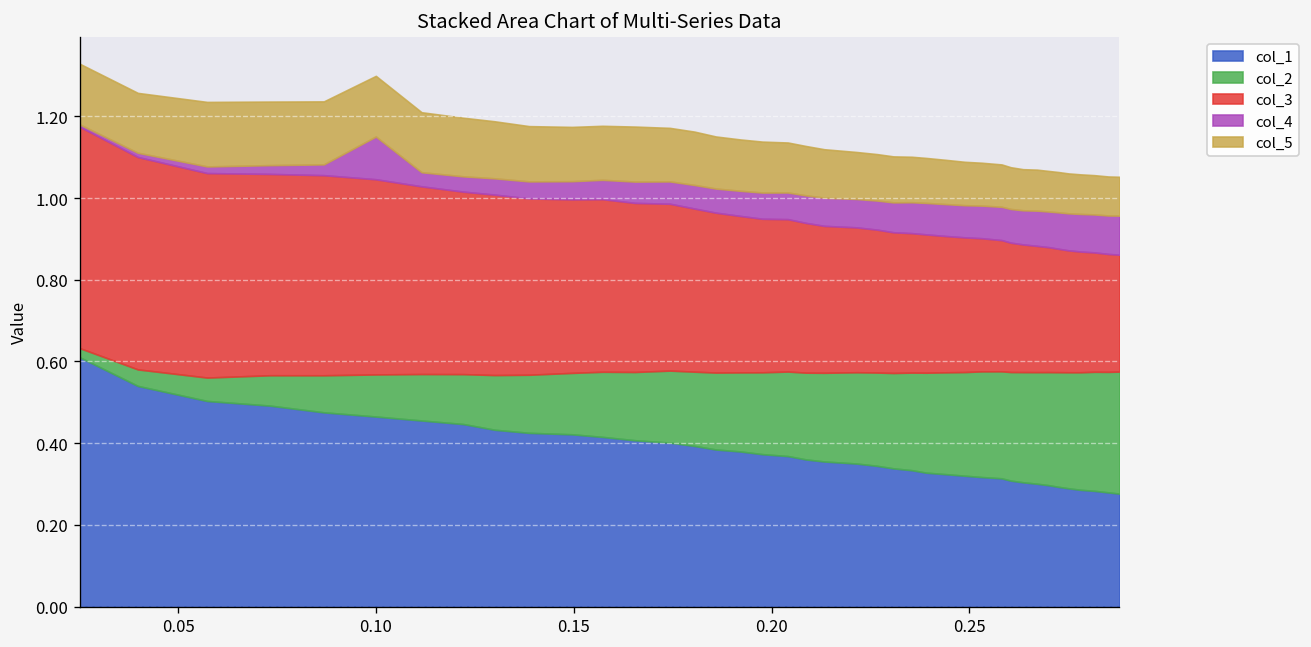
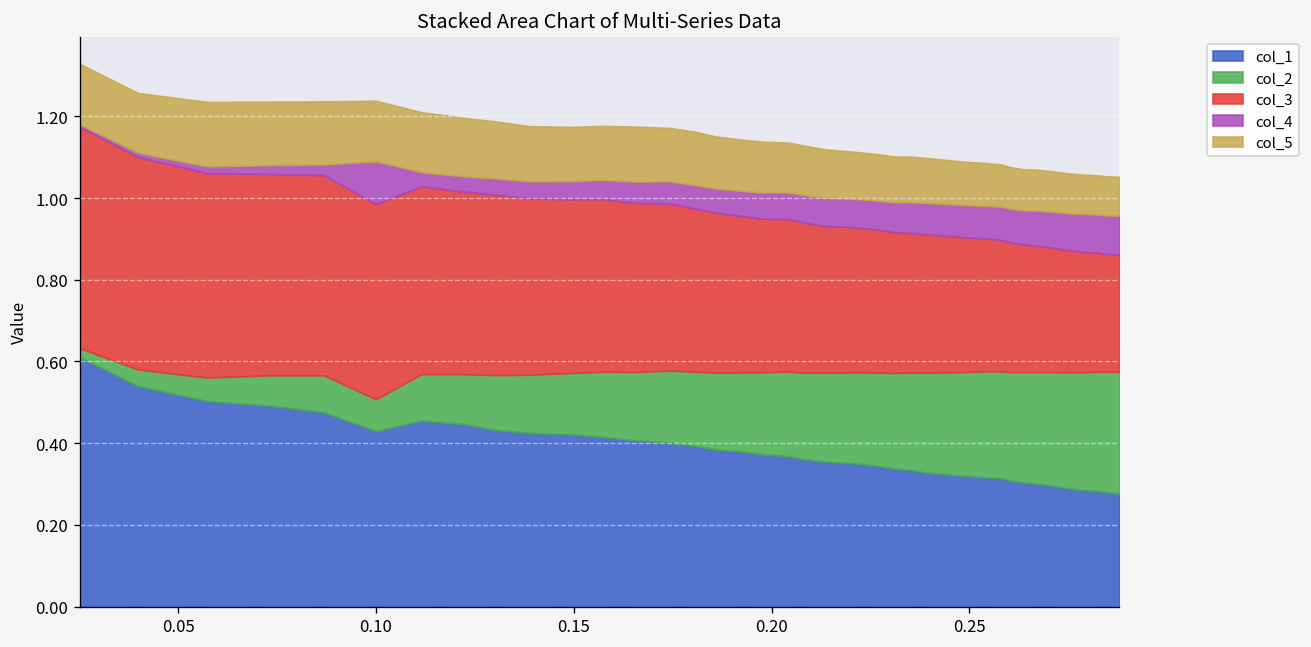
  {
    "col_1": {
-     "0.10": 0.47
+     "0.10": 0.43
    },
    "col_2": {
-     "0.10": 0.10
+     "0.10": 0.08
    },
    "col_3": {
      "0.10": 0.48
    },
    "col_4": {
      "0.10": 0.10
    },
    "col_5": {
      "0.10": 0.15
    }
  }
